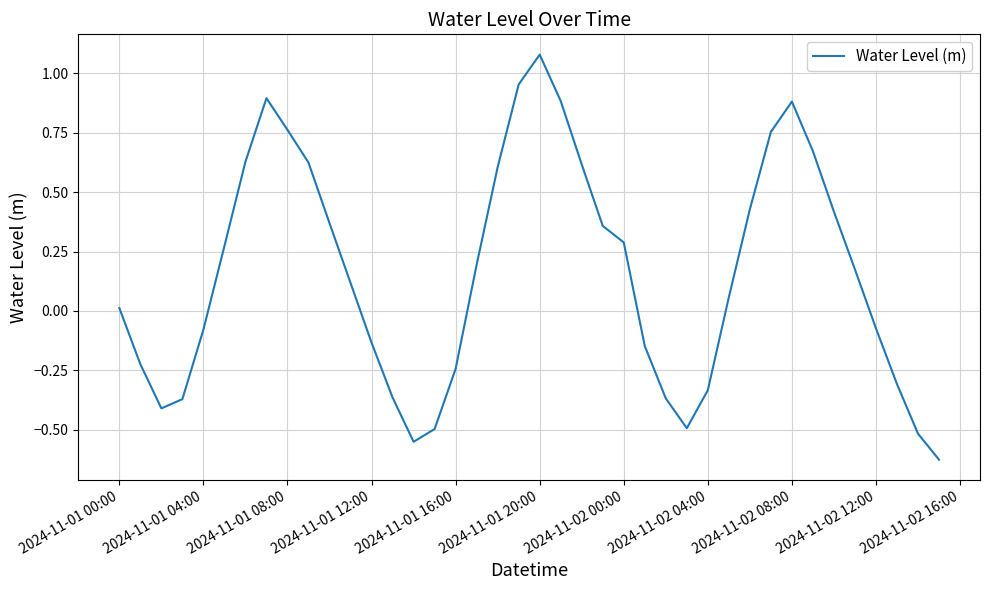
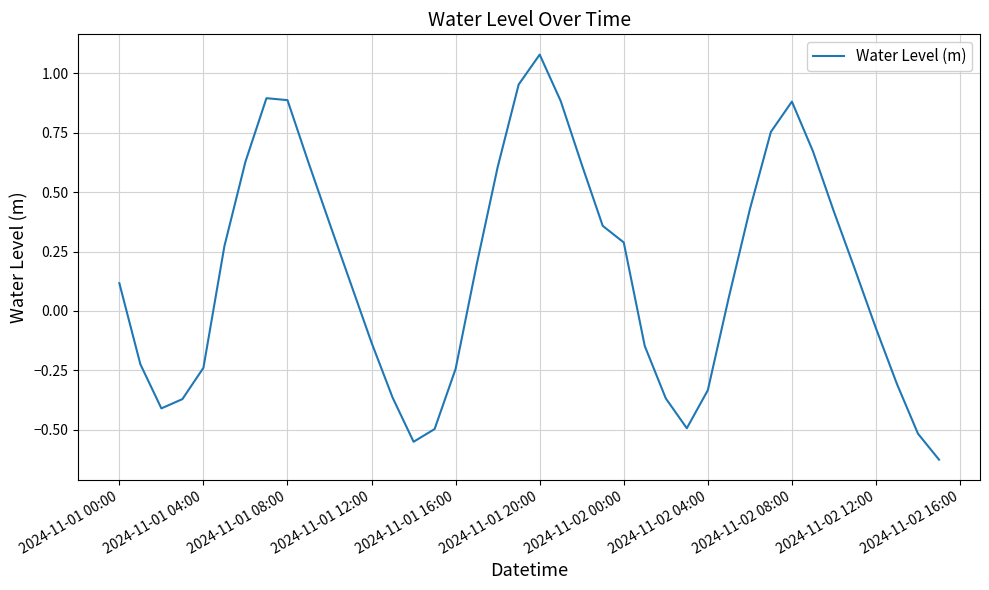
  {
-   "2024-11-01 00:00": 0.01,
-   "2024-11-01 04:00": -0.08,
-   "2024-11-01 08:00": 0.76,
+   "2024-11-01 00:00": 0.12,
+   "2024-11-01 04:00": -0.24,
+   "2024-11-01 08:00": 0.89,
    "2024-11-01 12:00": -0.13,
    "2024-11-01 16:00": -0.24,
    "2024-11-01 20:00": 1.08,
    "2024-11-02 00:00": 0.29,
    "2024-11-02 04:00": -0.33,
    "2024-11-02 08:00": 0.88,
    "2024-11-02 12:00": -0.07
  }
